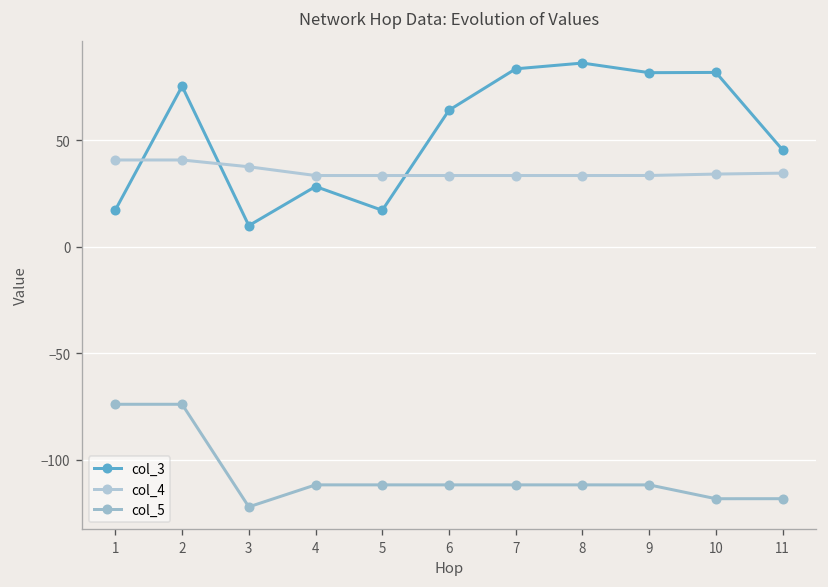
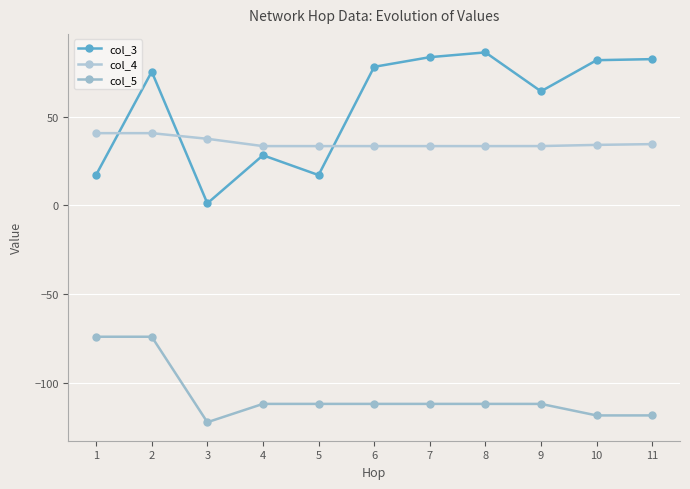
  {
    "col_3": {
      "1": 17,
      "2": 75,
-     "3": 10,
+     "3": 1,
      "4": 28,
      "5": 17,
-     "6": 64,
+     "6": 78,
      "7": 84,
      "8": 86,
-     "9": 82,
+     "9": 64,
      "10": 82,
-     "11": 45
+     "11": 82
    }
  }
